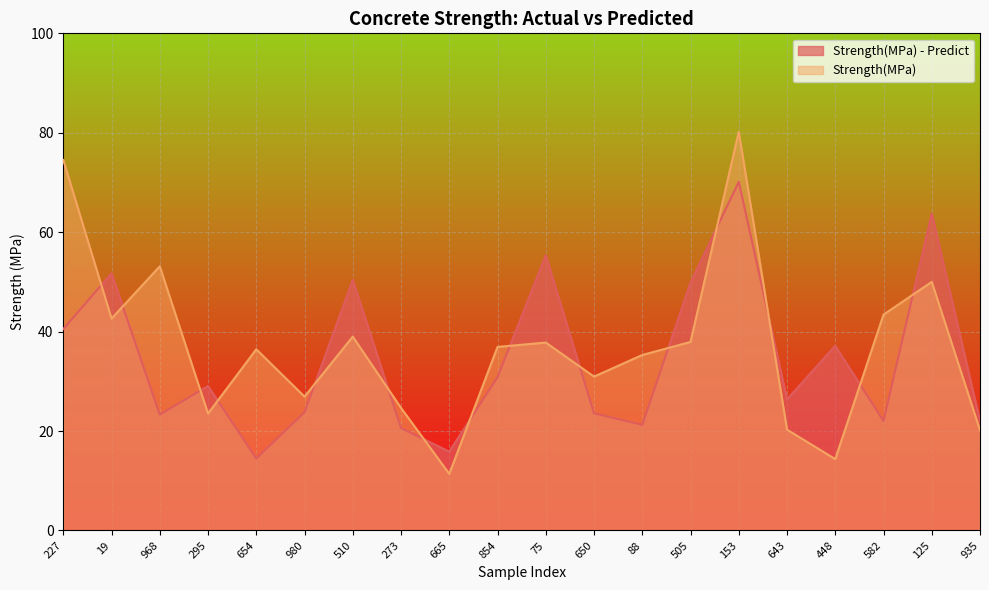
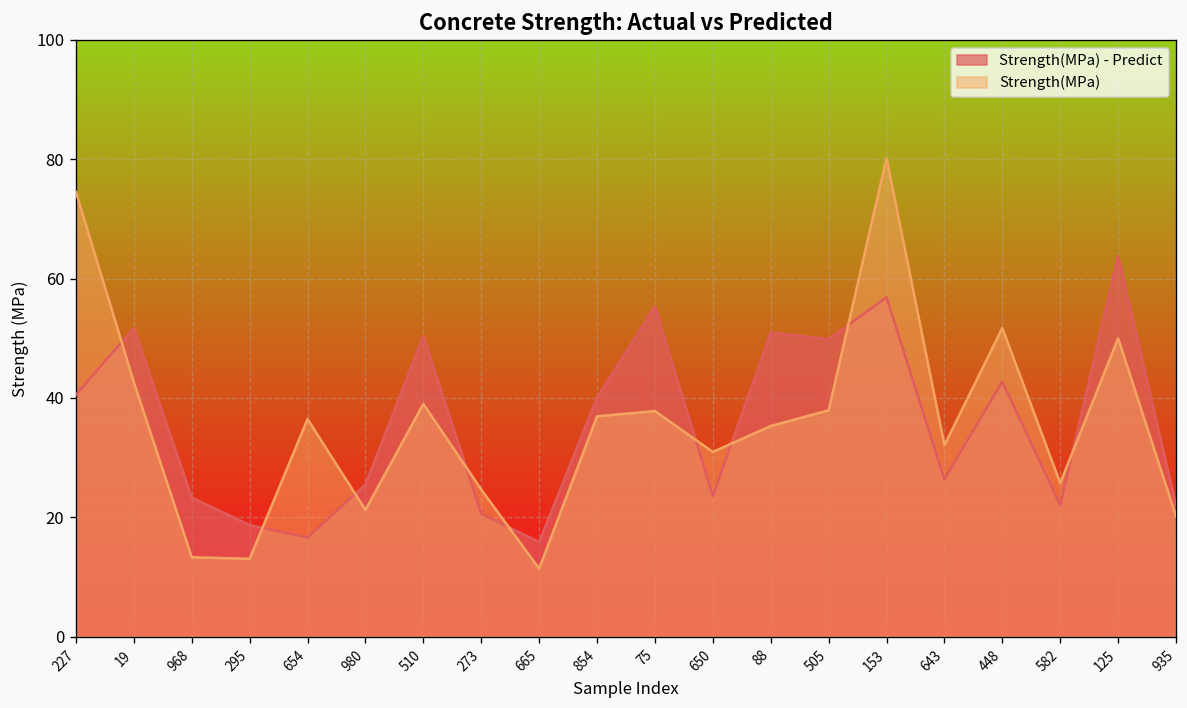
  {
    "Strength(MPa) - Predict": {
      "227": 41,
      "19": 52,
      "968": 23,
-     "295": 29,
-     "654": 14,
-     "980": 24,
+     "295": 19,
+     "654": 17,
+     "980": 25,
      "510": 50,
      "273": 21,
      "665": 16,
-     "854": 31,
+     "854": 40,
      "75": 55,
      "650": 24,
-     "88": 21,
+     "88": 51,
      "505": 50,
-     "153": 70,
+     "153": 57,
      "643": 26,
-     "448": 37,
+     "448": 43,
      "582": 22,
      "125": 64,
      "935": 22
    },
    "Strength(MPa)": {
      "227": 75,
      "19": 43,
-     "968": 53,
-     "295": 24,
+     "968": 13,
+     "295": 13,
      "654": 36,
-     "980": 27,
+     "980": 21,
      "510": 39,
      "273": 25,
      "665": 11,
      "854": 37,
      "75": 38,
      "650": 31,
      "88": 35,
      "505": 38,
      "153": 80,
-     "643": 20,
-     "448": 14,
-     "582": 43,
+     "643": 32,
+     "448": 52,
+     "582": 26,
      "125": 50,
      "935": 20
    }
  }
